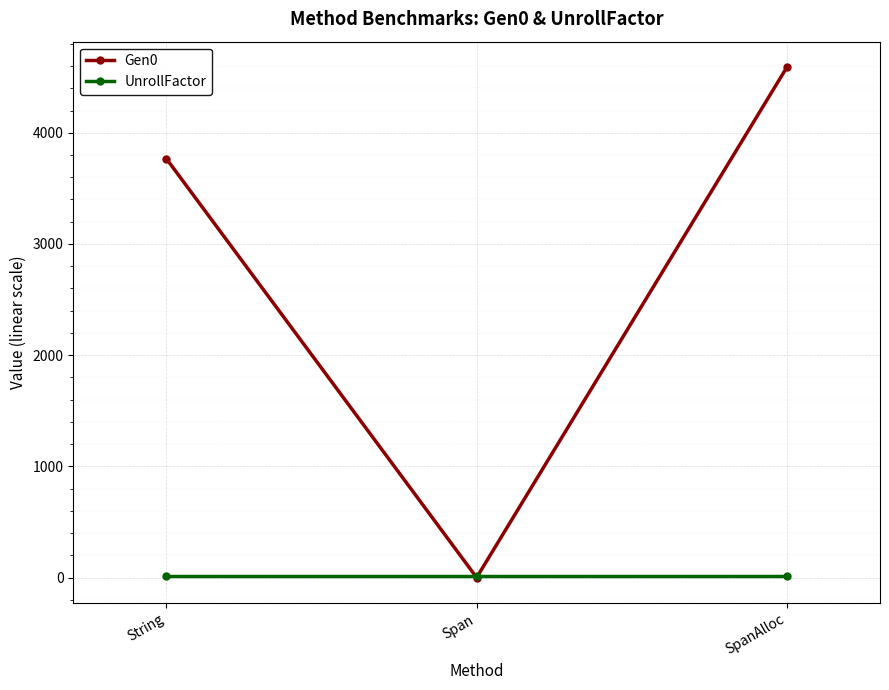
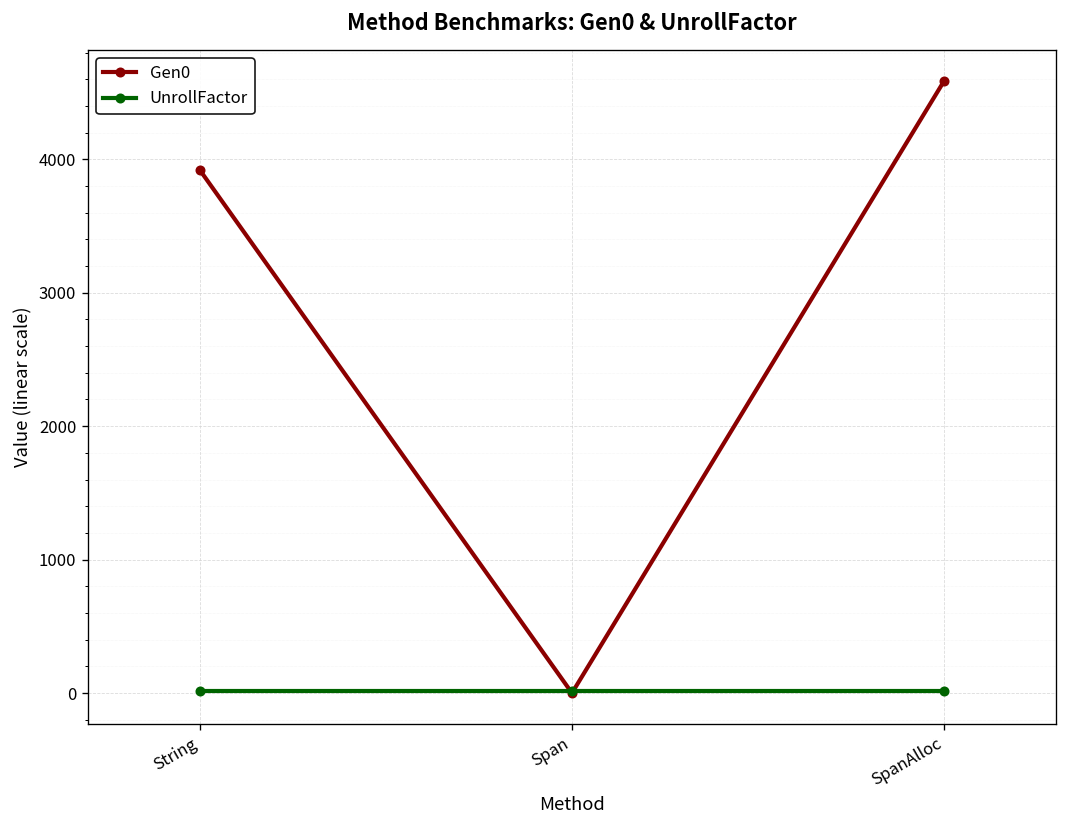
  {
    "Gen0": {
-     "String": 3770,
+     "String": 3920,
      "SpanAlloc": 4590
    },
    "UnrollFactor": {
      "String": 20,
      "SpanAlloc": 20
    }
  }
